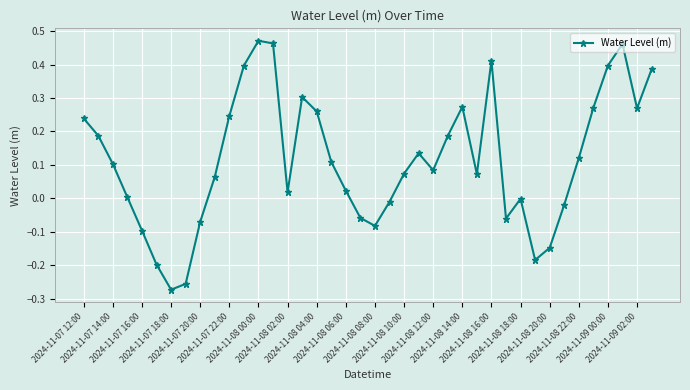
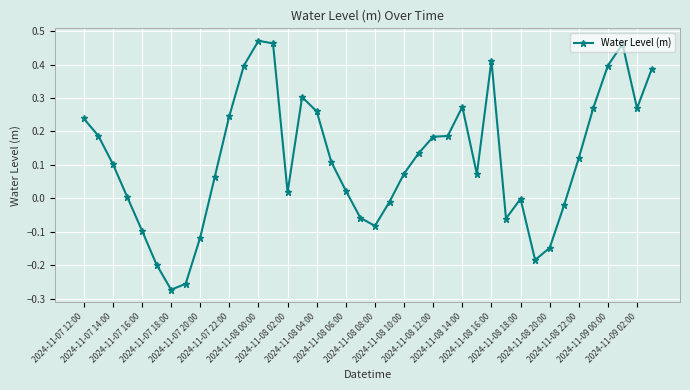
  {
    "2024-11-07 12:00": 0.24,
    "2024-11-07 14:00": 0.10,
    "2024-11-07 16:00": -0.10,
    "2024-11-07 18:00": -0.27,
-   "2024-11-07 20:00": -0.07,
+   "2024-11-07 20:00": -0.12,
    "2024-11-07 22:00": 0.25,
    "2024-11-08 00:00": 0.47,
    "2024-11-08 02:00": 0.02,
    "2024-11-08 04:00": 0.26,
    "2024-11-08 06:00": 0.02,
    "2024-11-08 08:00": -0.08,
    "2024-11-08 10:00": 0.07,
-   "2024-11-08 12:00": 0.08,
+   "2024-11-08 12:00": 0.18,
    "2024-11-08 14:00": 0.27,
    "2024-11-08 16:00": 0.41,
    "2024-11-08 18:00": 0.00,
    "2024-11-08 20:00": -0.15,
    "2024-11-08 22:00": 0.12,
    "2024-11-09 00:00": 0.40,
    "2024-11-09 02:00": 0.27
  }
